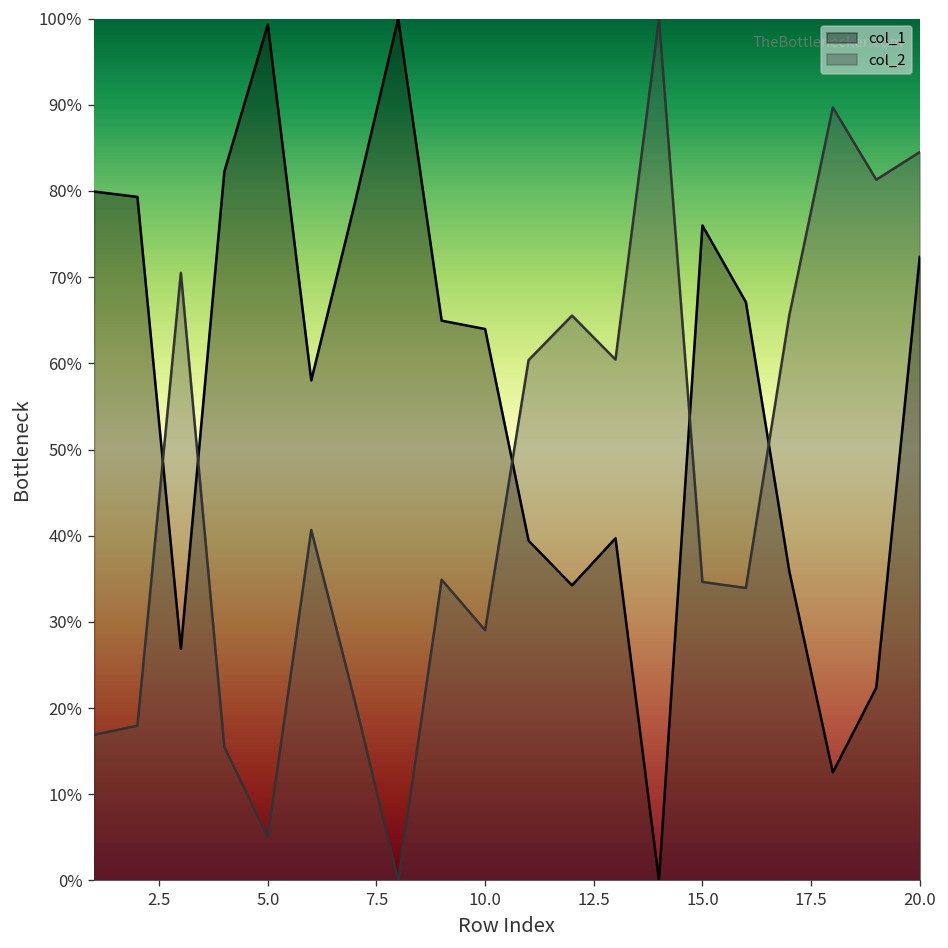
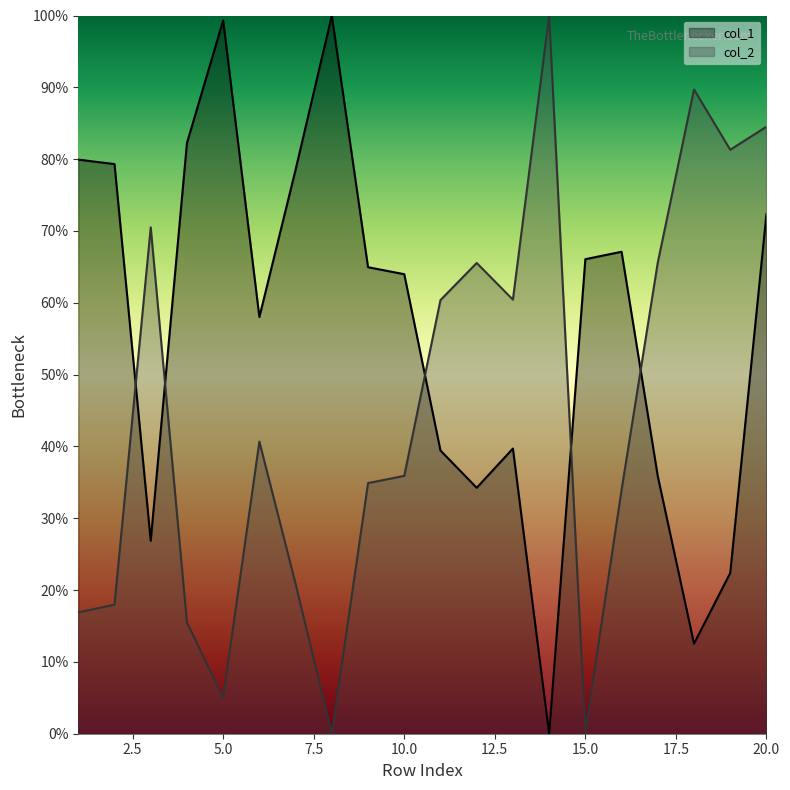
  {
    "col_1": {
      "5.0": "99%",
      "10.0": "64%",
-     "15.0": "76%",
+     "15.0": "66%",
      "20.0": "72%"
    },
    "col_2": {
      "5.0": "5%",
-     "10.0": "29%",
-     "15.0": "35%",
+     "10.0": "36%",
+     "15.0": "0%",
      "20.0": "85%"
    }
  }
